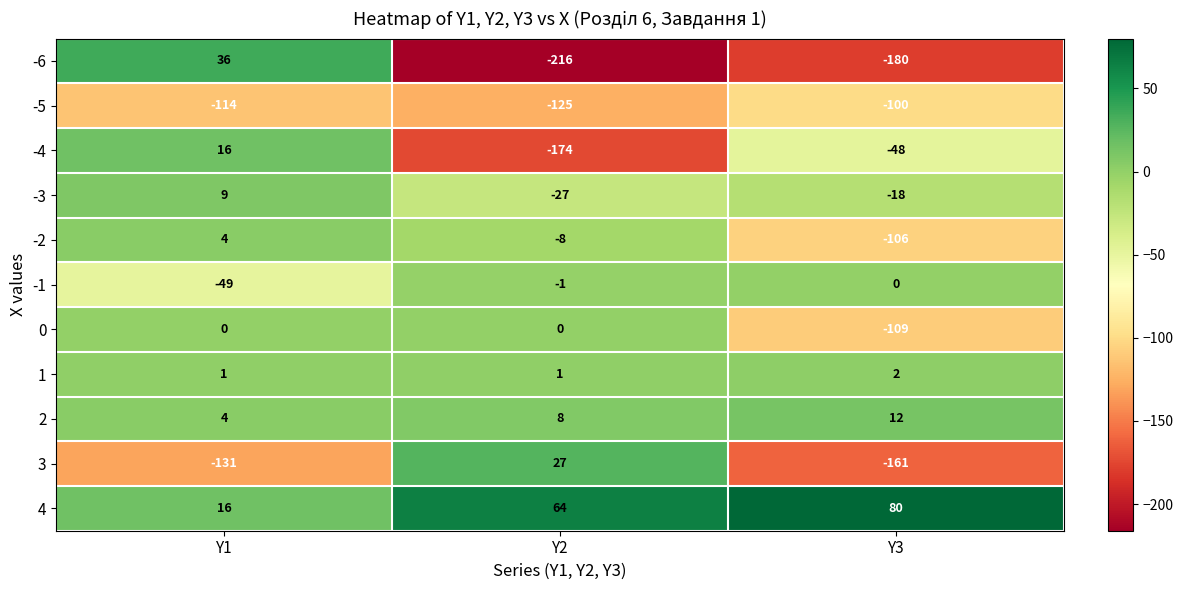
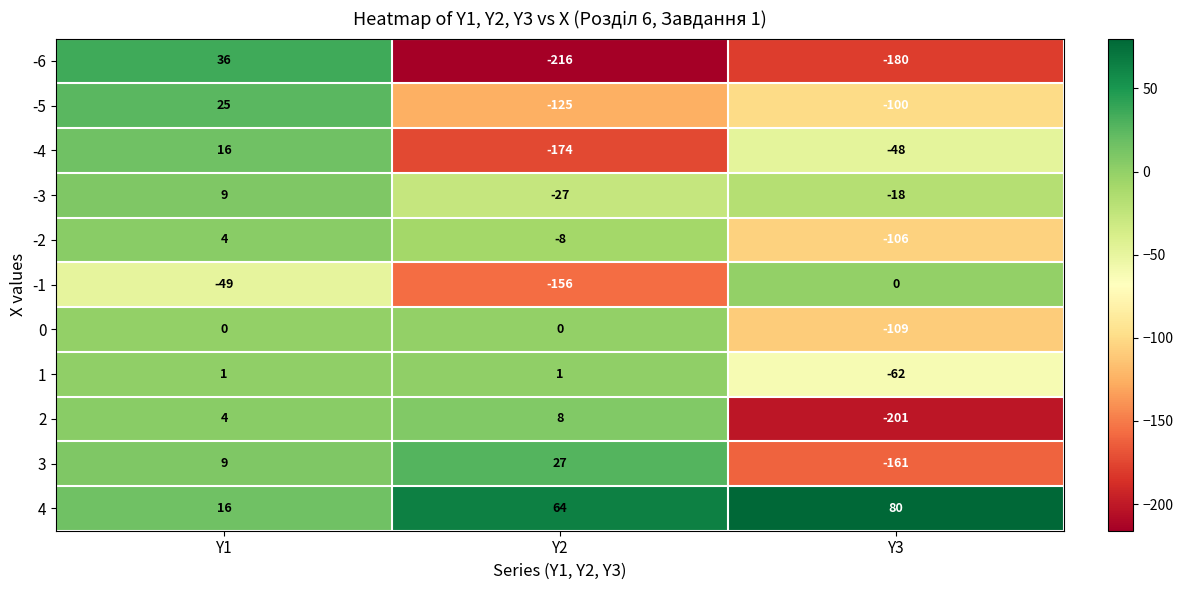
  {
    "-6": {
      "Y1": 36,
      "Y2": -216,
      "Y3": -180
    },
    "-5": {
-     "Y1": -114,
+     "Y1": 25,
      "Y2": -125,
      "Y3": -100
    },
    "-4": {
      "Y1": 16,
      "Y2": -174,
      "Y3": -48
    },
    "-3": {
      "Y1": 9,
      "Y2": -27,
      "Y3": -18
    },
    "-2": {
      "Y1": 4,
      "Y2": -8,
      "Y3": -106
    },
    "-1": {
      "Y1": -49,
-     "Y2": -1,
+     "Y2": -156,
      "Y3": 0
    },
    "0": {
      "Y1": 0,
      "Y2": 0,
      "Y3": -109
    },
    "1": {
      "Y1": 1,
      "Y2": 1,
-     "Y3": 2
+     "Y3": -62
    },
    "2": {
      "Y1": 4,
      "Y2": 8,
-     "Y3": 12
+     "Y3": -201
    },
    "3": {
-     "Y1": -131,
+     "Y1": 9,
      "Y2": 27,
      "Y3": -161
    },
    "4": {
      "Y1": 16,
      "Y2": 64,
      "Y3": 80
    }
  }
